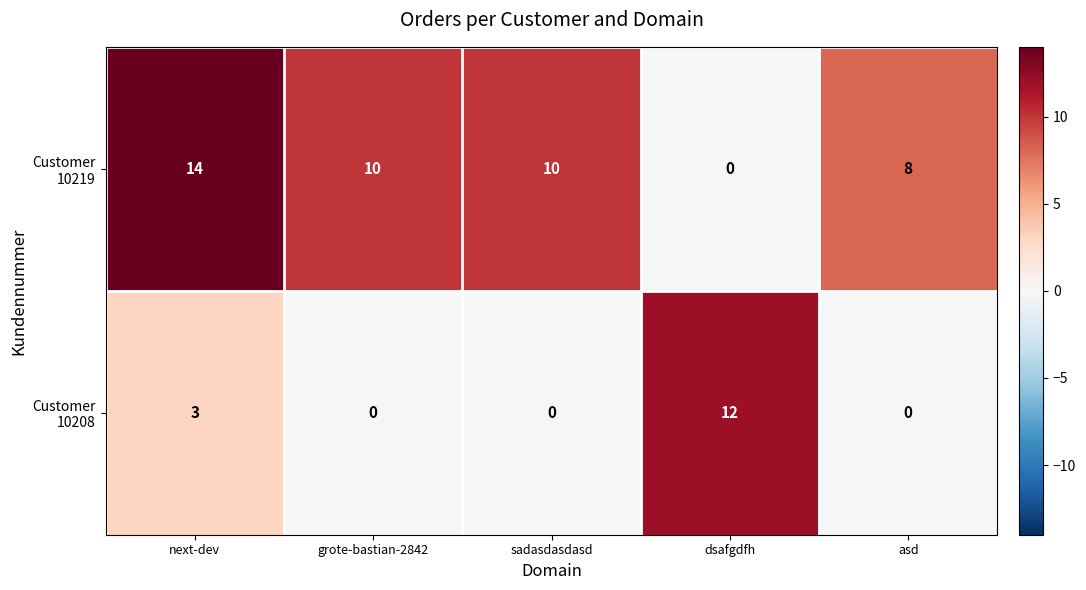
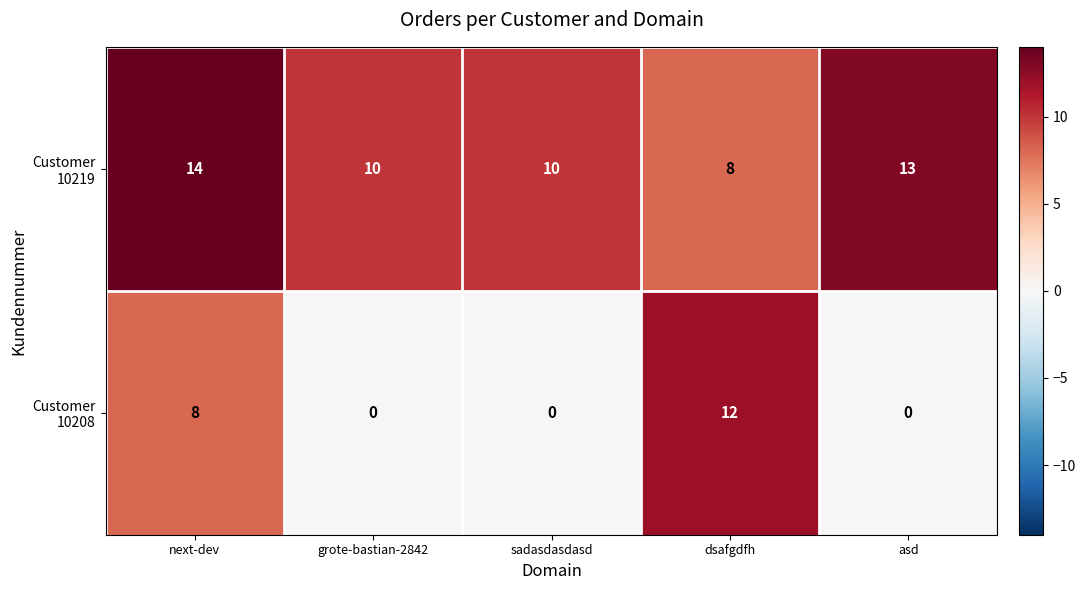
  {
    "Customer 10219": {
      "next-dev": 14,
      "grote-bastian-2842": 10,
      "sadasdasdasd": 10,
-     "dsafgdfh": 0,
-     "asd": 8
+     "dsafgdfh": 8,
+     "asd": 13
    },
    "Customer 10208": {
-     "next-dev": 3,
+     "next-dev": 8,
      "grote-bastian-2842": 0,
      "sadasdasdasd": 0,
      "dsafgdfh": 12,
      "asd": 0
    }
  }
